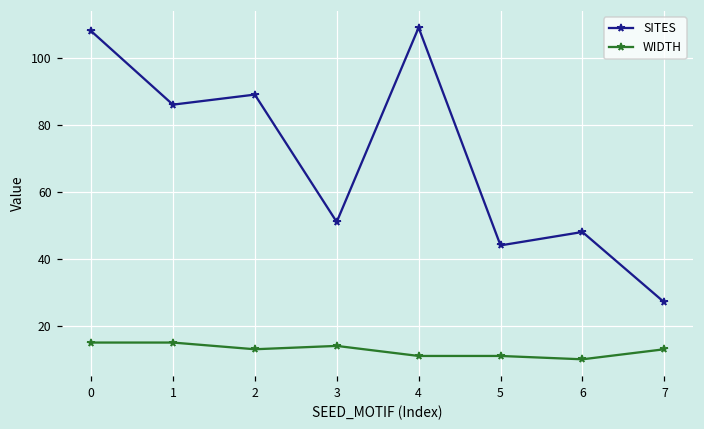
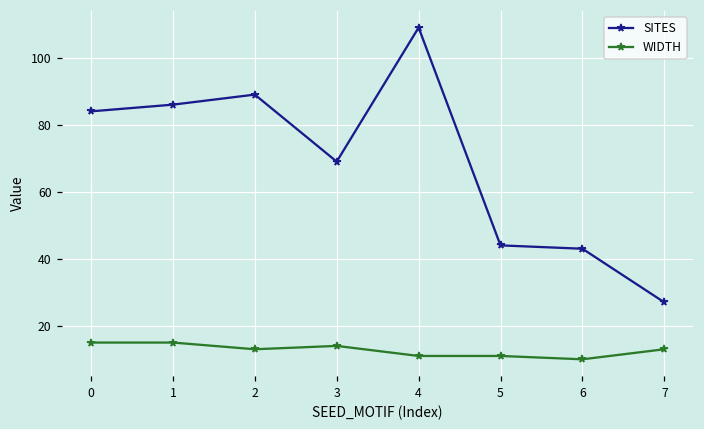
  {
    "SITES": {
-     "0": 108,
+     "0": 84,
      "1": 86,
      "2": 89,
-     "3": 51,
+     "3": 69,
      "4": 109,
      "5": 44,
-     "6": 48,
+     "6": 43,
      "7": 27
    },
    "WIDTH": {
      "0": 15,
      "1": 15,
      "2": 13,
      "3": 14,
      "4": 11,
      "5": 11,
      "6": 10,
      "7": 13
    }
  }
